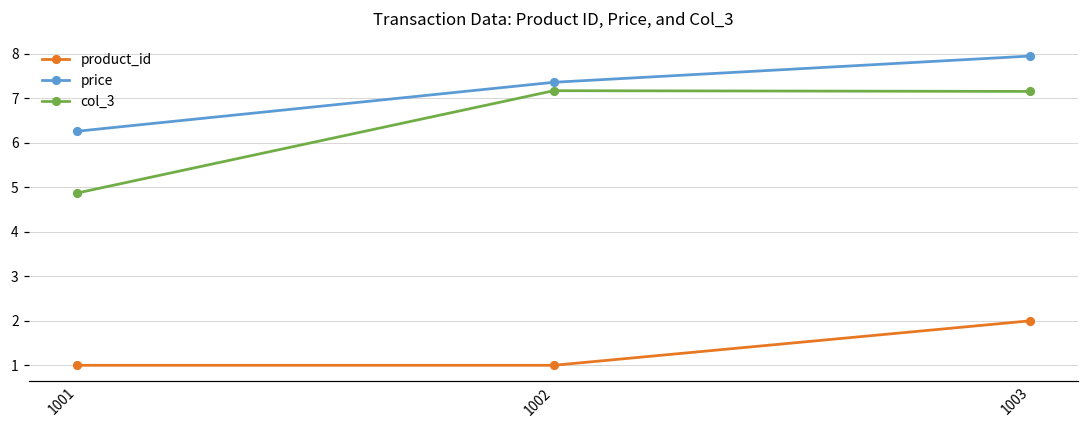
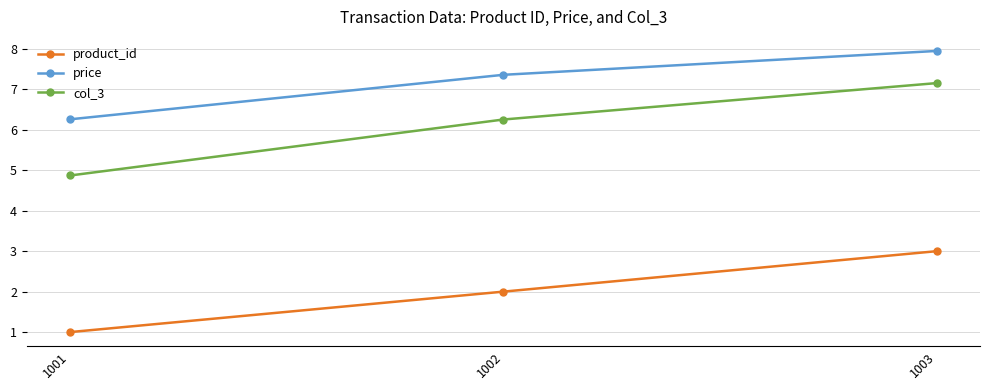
  {
    "product_id": {
      "1001": 1,
-     "1002": 1,
-     "1003": 2
+     "1002": 2,
+     "1003": 3
    },
    "price": {
      "1001": 6.3,
      "1002": 7.4,
      "1003": 8.0
    },
    "col_3": {
      "1001": 4.9,
-     "1002": 7.2,
+     "1002": 6.3,
      "1003": 7.2
    }
  }
